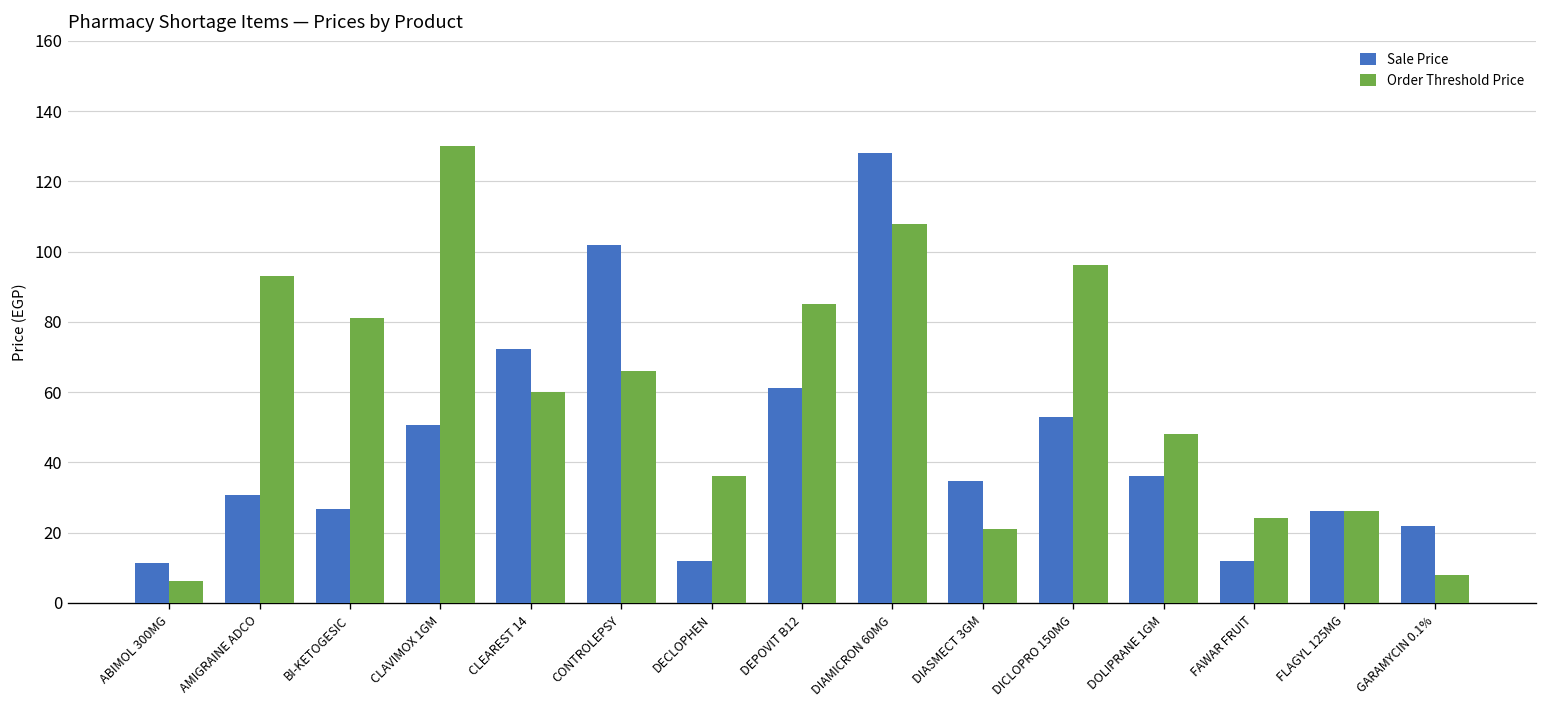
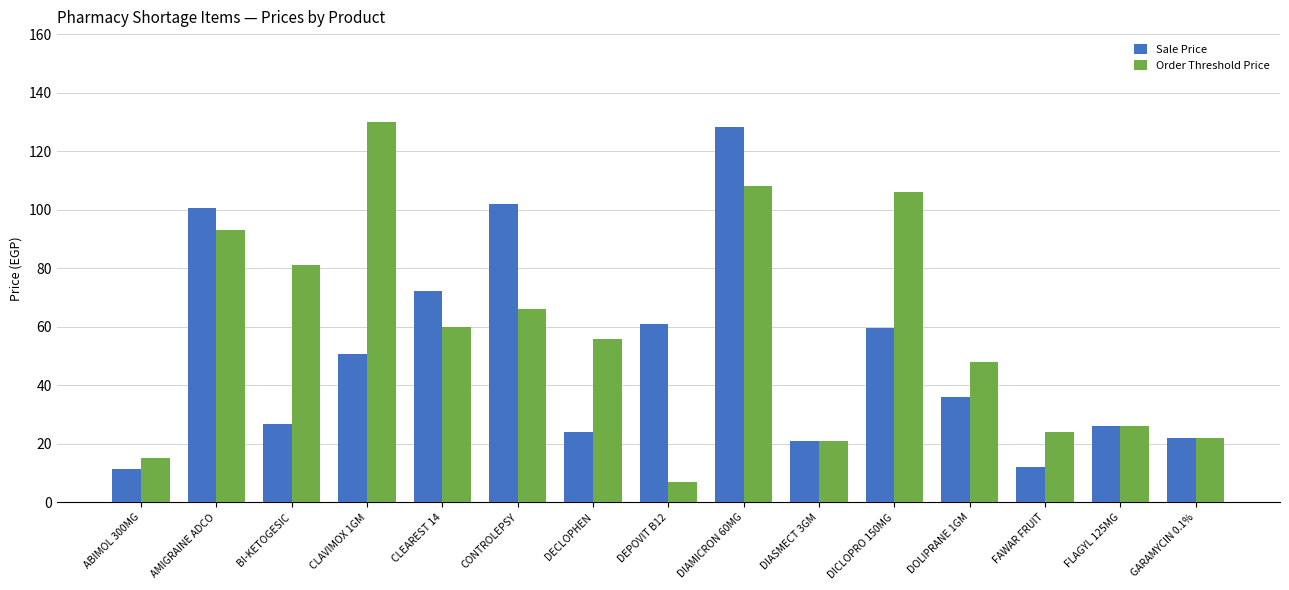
  {
    "Sale Price": {
      "ABIMOL 300MG": 11,
-     "AMIGRAINE ADCO": 31,
+     "AMIGRAINE ADCO": 101,
      "BI-KETOGESIC": 27,
      "CLAVIMOX 1GM": 51,
      "CLEAREST 14": 72,
      "CONTROLEPSY": 102,
-     "DECLOPHEN": 12,
+     "DECLOPHEN": 24,
      "DEPOVIT B12": 61,
      "DIAMICRON 60MG": 128,
-     "DIASMECT 3GM": 35,
-     "DICLOPRO 150MG": 53,
+     "DIASMECT 3GM": 21,
+     "DICLOPRO 150MG": 59,
      "DOLIPRANE 1GM": 36,
      "FAWAR FRUIT": 12,
      "FLAGYL 125MG": 26,
      "GARAMYCIN 0.1%": 22
    },
    "Order Threshold Price": {
-     "ABIMOL 300MG": 6,
+     "ABIMOL 300MG": 15,
      "AMIGRAINE ADCO": 93,
      "BI-KETOGESIC": 81,
      "CLAVIMOX 1GM": 130,
      "CLEAREST 14": 60,
      "CONTROLEPSY": 66,
-     "DECLOPHEN": 36,
-     "DEPOVIT B12": 85,
+     "DECLOPHEN": 56,
+     "DEPOVIT B12": 7,
      "DIAMICRON 60MG": 108,
      "DIASMECT 3GM": 21,
-     "DICLOPRO 150MG": 96,
+     "DICLOPRO 150MG": 106,
      "DOLIPRANE 1GM": 48,
      "FAWAR FRUIT": 24,
      "FLAGYL 125MG": 26,
-     "GARAMYCIN 0.1%": 8
+     "GARAMYCIN 0.1%": 22
    }
  }
